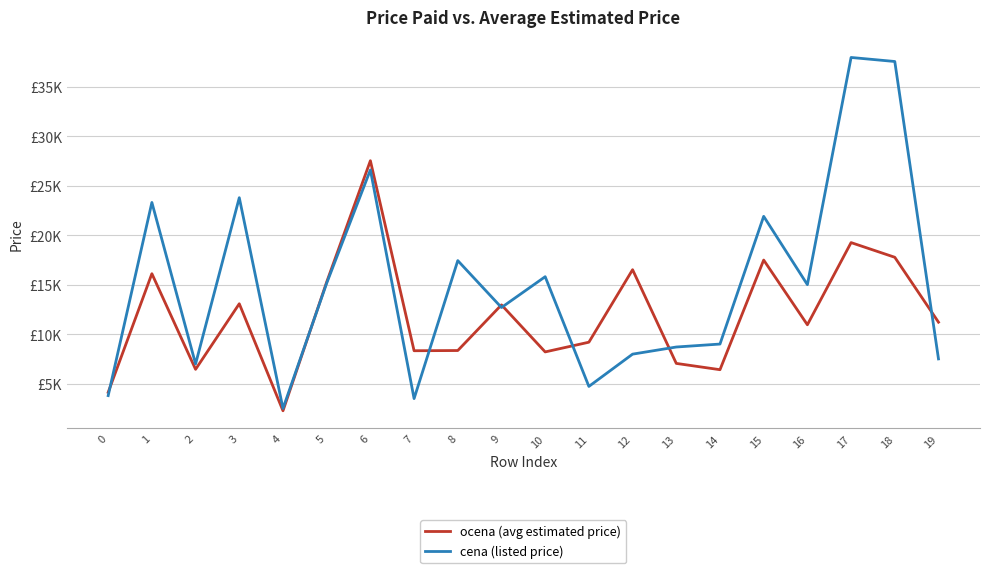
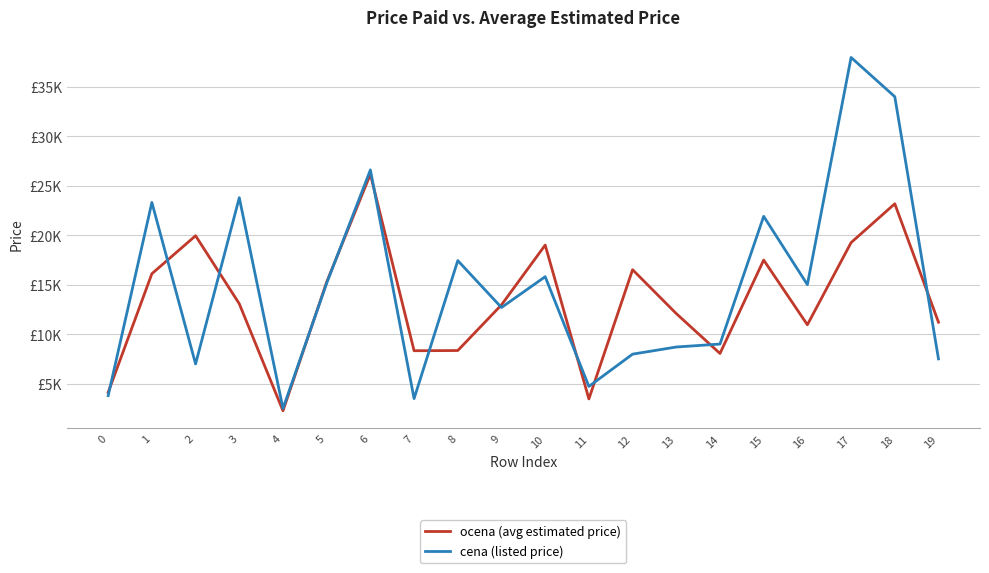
  {
    "ocena (avg estimated price)": {
      "0": "£4000",
      "1": "£16000",
-     "2": "£6000",
+     "2": "£20000",
      "3": "£13000",
-     "6": "£28000",
+     "6": "£26000",
      "7": "£8000",
      "8": "£8000",
      "9": "£13000",
-     "10": "£8000",
-     "11": "£9000",
+     "10": "£19000",
+     "11": "£3000",
      "12": "£17000",
-     "13": "£7000",
-     "14": "£6000",
+     "13": "£12000",
+     "14": "£8000",
      "15": "£17000",
      "16": "£11000",
      "17": "£19000",
-     "18": "£18000",
+     "18": "£23000",
      "19": "£11000"
    },
    "cena (listed price)": {
      "0": "£4000",
      "1": "£23000",
      "2": "£7000",
      "3": "£24000",
      "6": "£27000",
      "7": "£3000",
      "8": "£17000",
      "9": "£13000",
      "10": "£16000",
      "11": "£5000",
      "12": "£8000",
      "13": "£9000",
      "14": "£9000",
      "15": "£22000",
      "16": "£15000",
      "17": "£38000",
-     "18": "£38000",
+     "18": "£34000",
      "19": "£7000"
    }
  }
